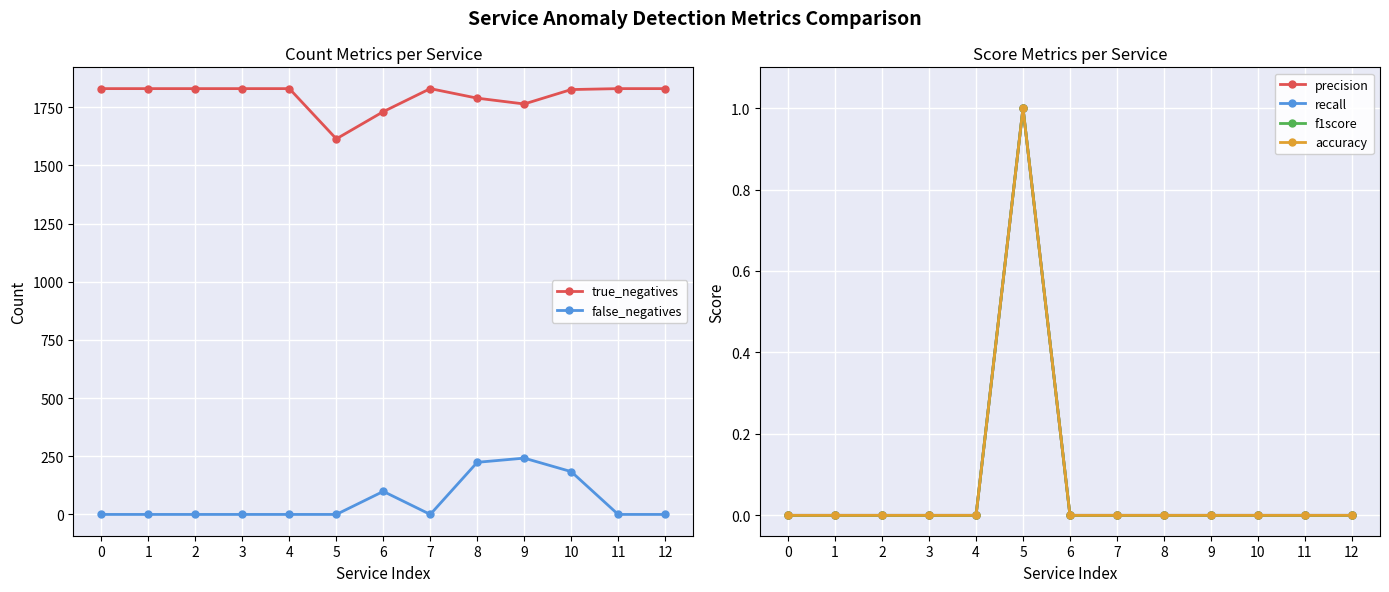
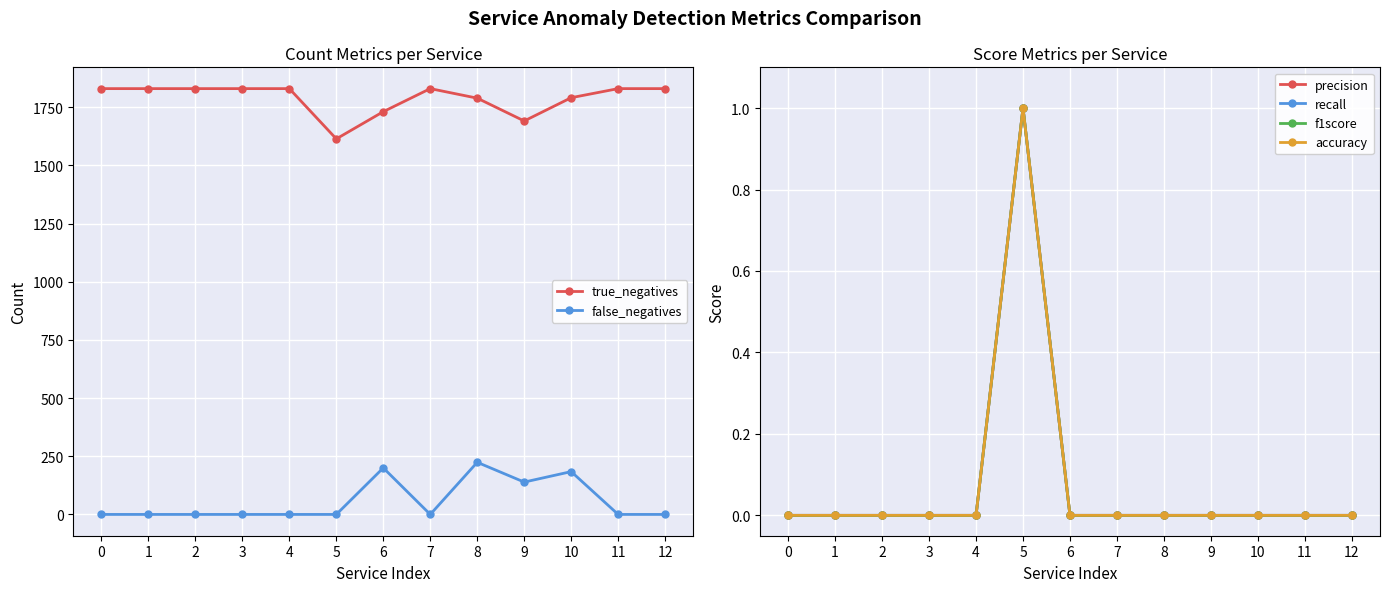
  {
    "Count Metrics per Service": {
      "true_negatives": {
        "0": 1830,
        "1": 1830,
        "2": 1830,
        "3": 1830,
        "4": 1830,
        "5": 1610,
        "6": 1730,
        "7": 1830,
        "8": 1790,
-       "9": 1760,
-       "10": 1830,
+       "9": 1690,
+       "10": 1790,
        "11": 1830,
        "12": 1830
      },
      "false_negatives": {
        "0": 0,
        "1": 0,
        "2": 0,
        "3": 0,
        "4": 0,
        "5": 0,
-       "6": 100,
+       "6": 200,
        "7": 0,
        "8": 220,
-       "9": 240,
+       "9": 140,
        "10": 180,
        "11": 0,
        "12": 0
      }
    },
    "Score Metrics per Service": {
      "0": 0.00,
      "1": 0.00,
      "2": 0.00,
      "3": 0.00,
      "4": 0.00,
      "5": 1.00,
      "6": 0.00,
      "7": 0.00,
      "8": 0.00,
      "9": 0.00,
      "10": 0.00,
      "11": 0.00,
      "12": 0.00
    }
  }
